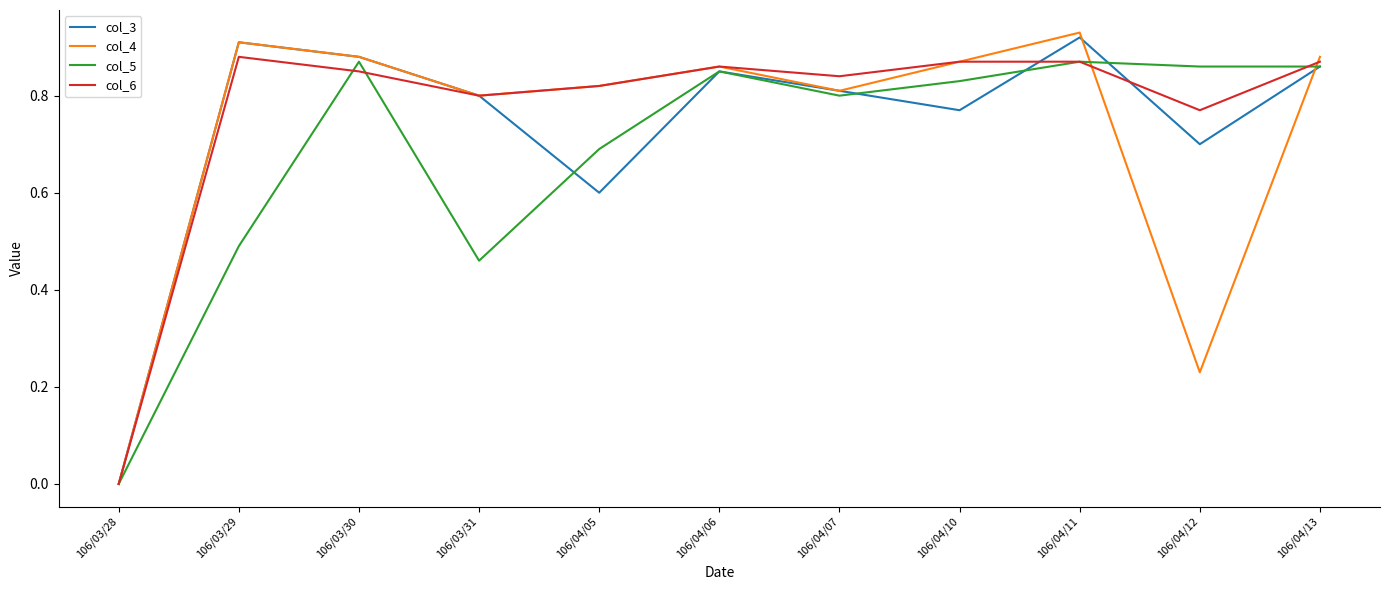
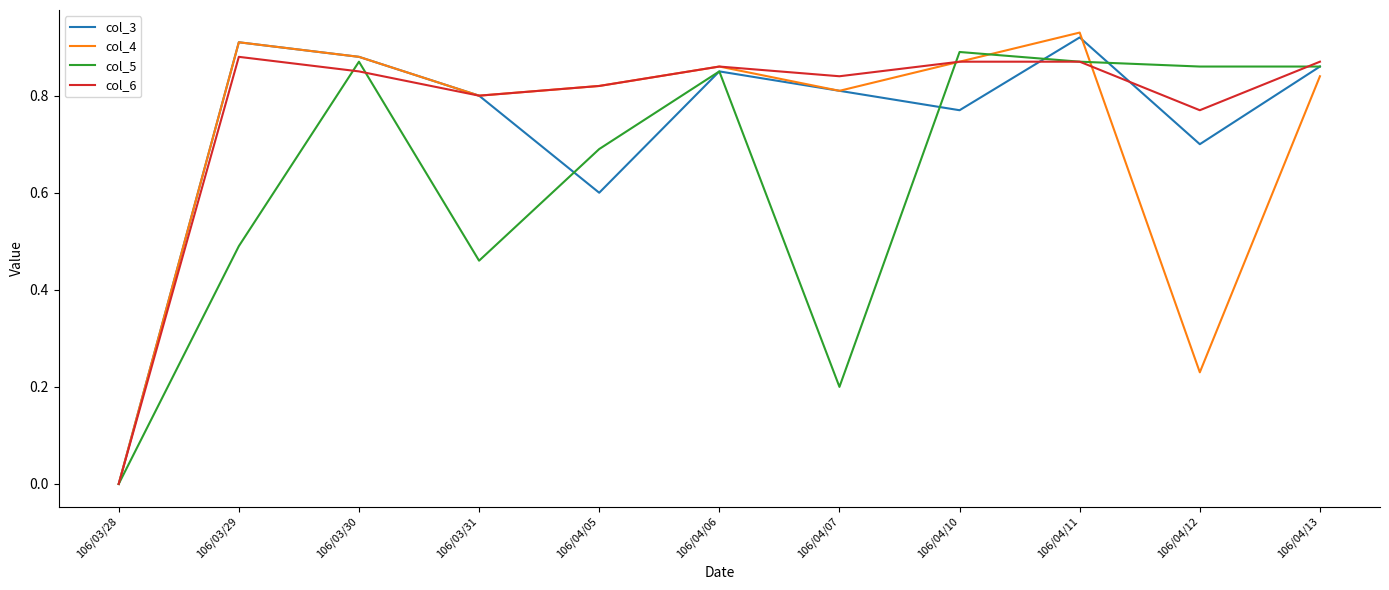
  {
    "col_3": {
      "106/04/05": 0.60,
      "106/04/10": 0.77,
      "106/04/11": 0.92,
      "106/04/12": 0.70
    },
    "col_4": {
      "106/04/11": 0.93,
      "106/04/12": 0.23,
-     "106/04/13": 0.88
+     "106/04/13": 0.84
    },
    "col_5": {
      "106/03/29": 0.49,
      "106/03/30": 0.87,
      "106/03/31": 0.46,
      "106/04/05": 0.69,
-     "106/04/07": 0.8,
-     "106/04/10": 0.83,
+     "106/04/07": 0.2,
+     "106/04/10": 0.89,
      "106/04/12": 0.86
    },
    "col_6": {
      "106/03/29": 0.88,
      "106/03/30": 0.85,
      "106/04/07": 0.84,
      "106/04/12": 0.77,
      "106/04/13": 0.87
    }
  }
